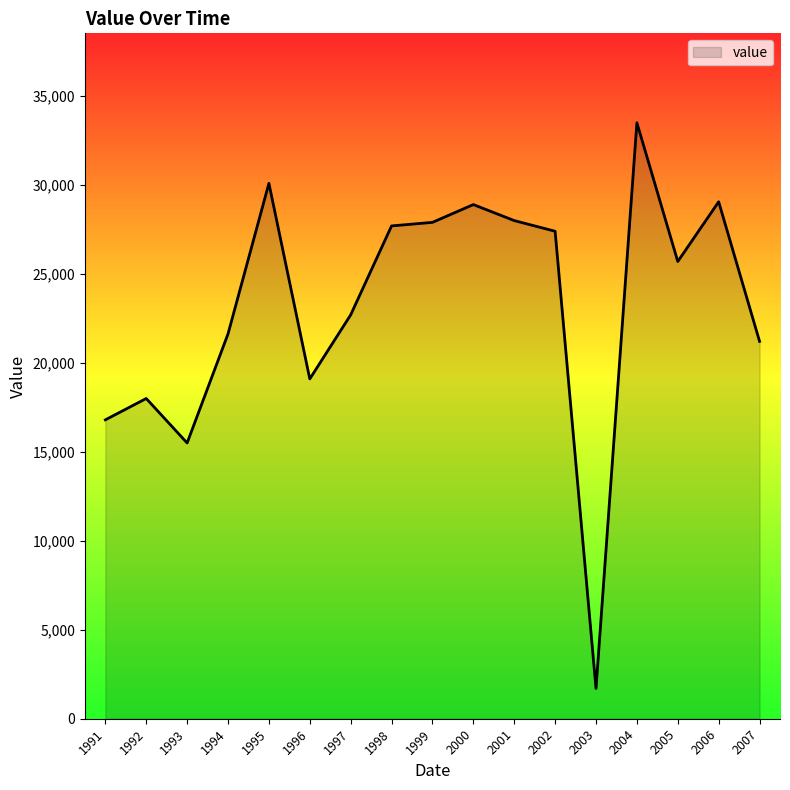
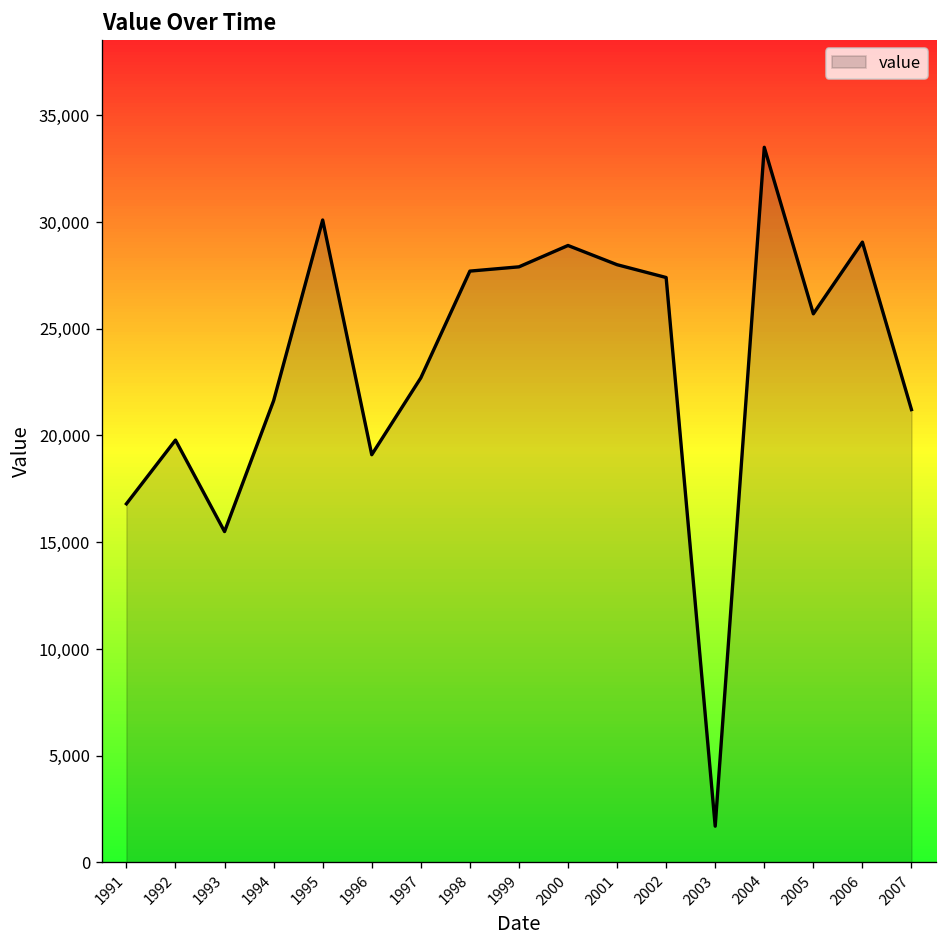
  {
    "1991": "16,800",
-   "1992": "18,000",
+   "1992": "19,800",
    "1993": "15,500",
    "1994": "21,600",
    "1995": "30,100",
    "1996": "19,100",
    "1997": "22,700",
    "1998": "27,700",
    "1999": "27,900",
    "2000": "28,900",
    "2001": "28,000",
    "2002": "27,400",
    "2003": "1,700",
    "2004": "33,500",
    "2005": "25,700",
    "2006": "29,100",
    "2007": "21,200"
  }
